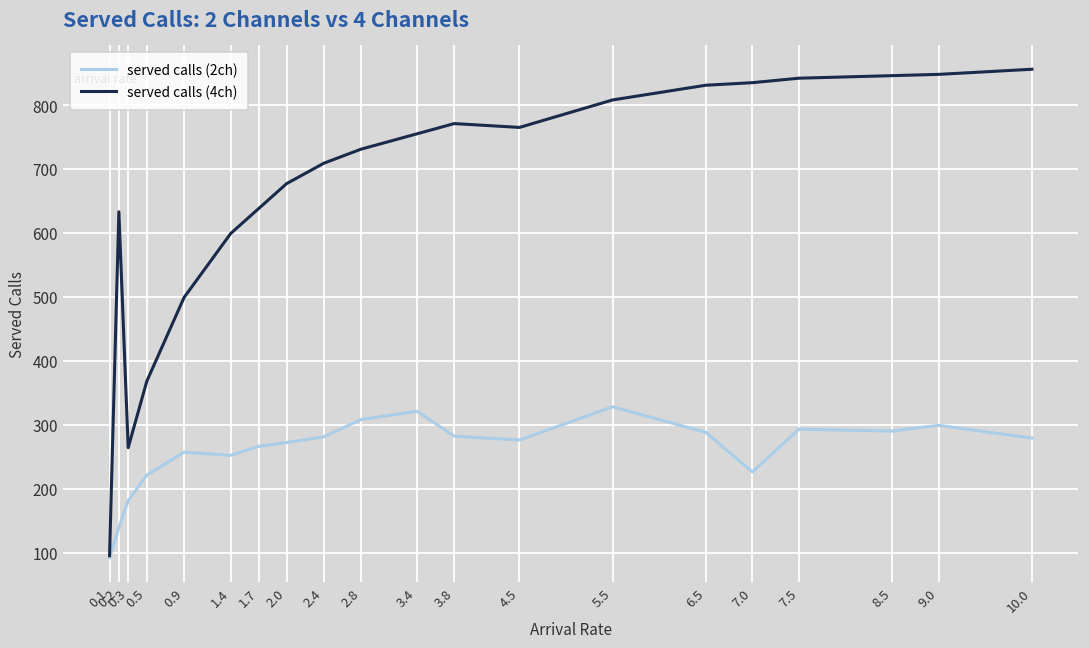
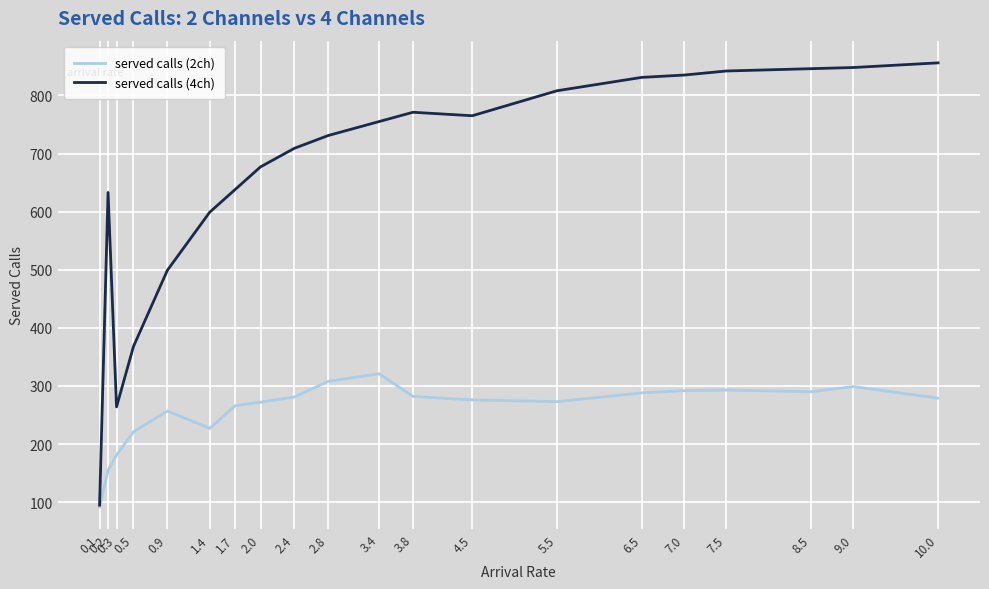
  {
    "served calls (2ch)": {
-     "0.2": 140,
+     "0.2": 160,
      "0.3": 180,
      "0.5": 220,
      "0.9": 260,
-     "1.4": 250,
+     "1.4": 230,
      "1.7": 270,
      "2.0": 270,
      "2.4": 280,
      "2.8": 310,
      "3.4": 320,
      "3.8": 280,
      "4.5": 280,
-     "5.5": 330,
+     "5.5": 270,
      "6.5": 290,
-     "7.0": 230,
+     "7.0": 290,
      "7.5": 290,
      "8.5": 290,
      "9.0": 300,
      "10.0": 280
    },
    "served calls (4ch)": {
      "0.2": 630,
      "0.3": 260,
      "0.5": 370,
      "0.9": 500,
      "1.4": 600,
      "1.7": 640,
      "2.0": 680,
      "2.4": 710,
      "2.8": 730,
      "3.4": 760,
      "3.8": 770,
      "4.5": 770,
      "5.5": 810,
      "6.5": 830,
      "7.0": 840,
      "7.5": 840,
      "8.5": 850,
      "9.0": 850,
      "10.0": 860
    }
  }
